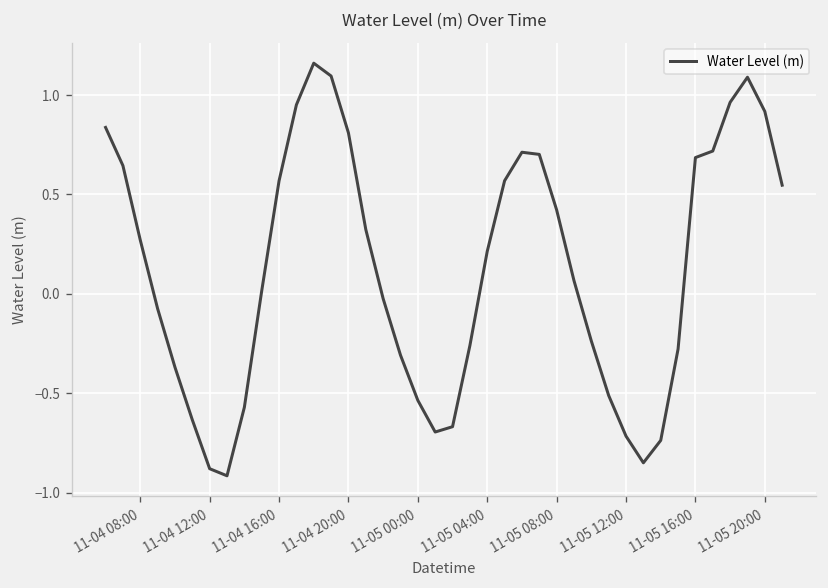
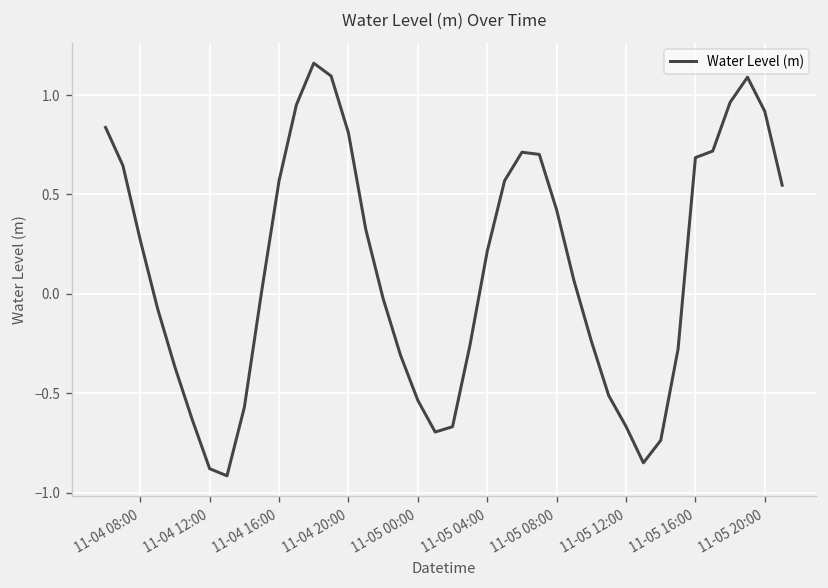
  {
    "11-04 08:00": 0.27,
    "11-04 12:00": -0.88,
    "11-04 16:00": 0.57,
    "11-04 20:00": 0.81,
    "11-05 00:00": -0.54,
    "11-05 04:00": 0.21,
    "11-05 08:00": 0.42,
-   "11-05 12:00": -0.72,
+   "11-05 12:00": -0.67,
    "11-05 16:00": 0.69,
    "11-05 20:00": 0.92
  }
